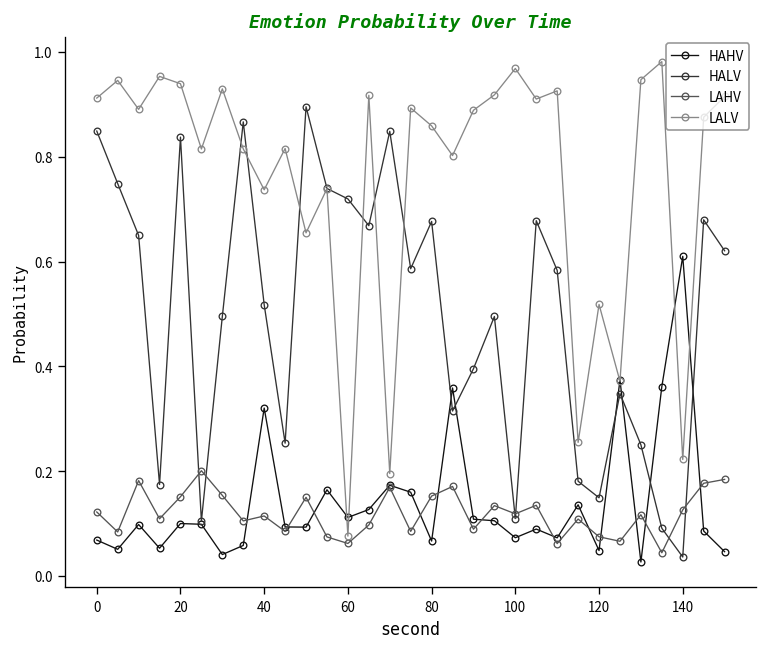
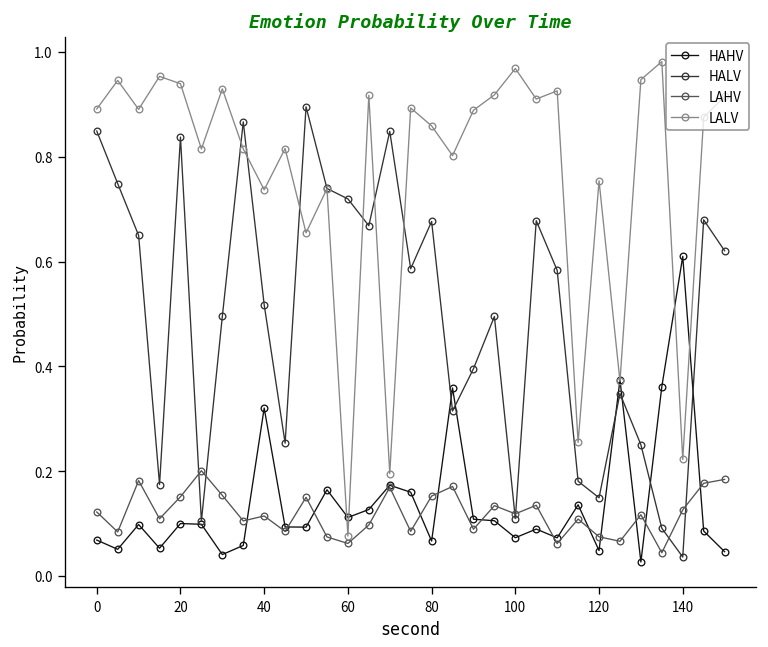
  {
    "LALV": {
-     "0": 0.91,
+     "0": 0.89,
      "20": 0.94,
      "40": 0.74,
      "60": 0.08,
      "80": 0.86,
      "100": 0.97,
-     "120": 0.52,
+     "120": 0.75,
      "140": 0.22
    }
  }
